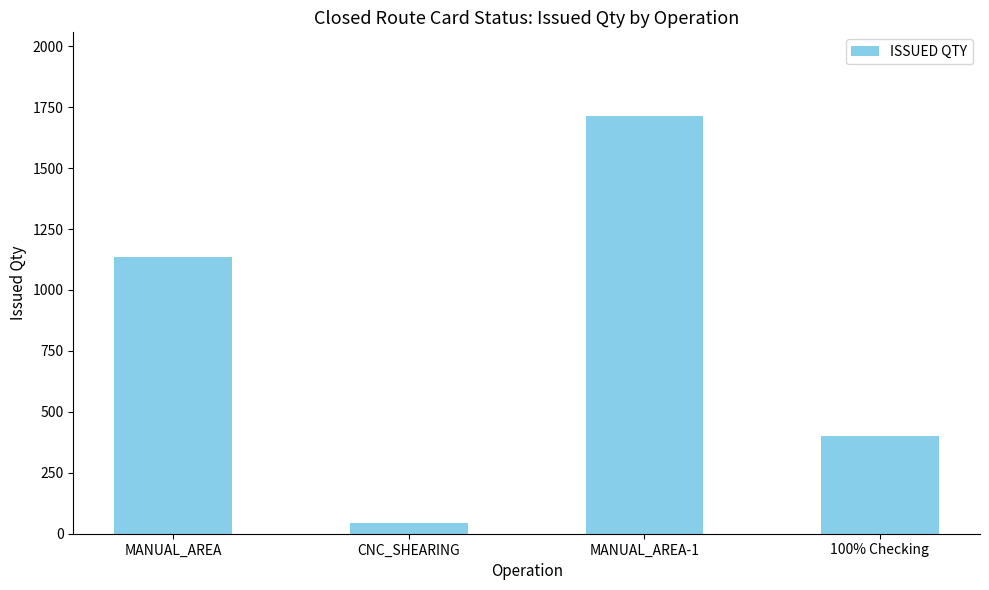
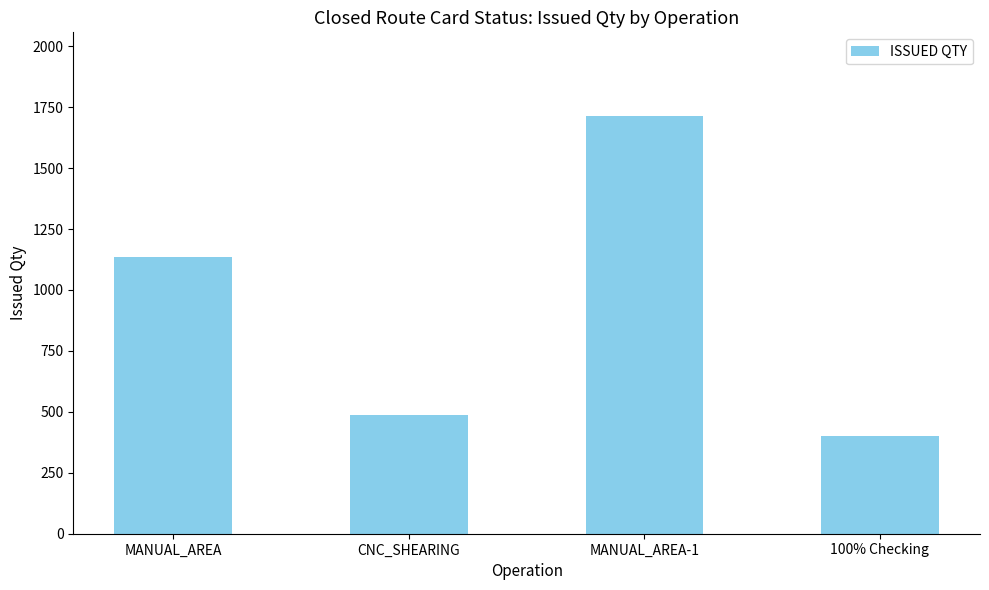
  {
    "MANUAL_AREA": 1130,
-   "CNC_SHEARING": 40,
+   "CNC_SHEARING": 490,
    "MANUAL_AREA-1": 1710,
    "100% Checking": 400
  }
